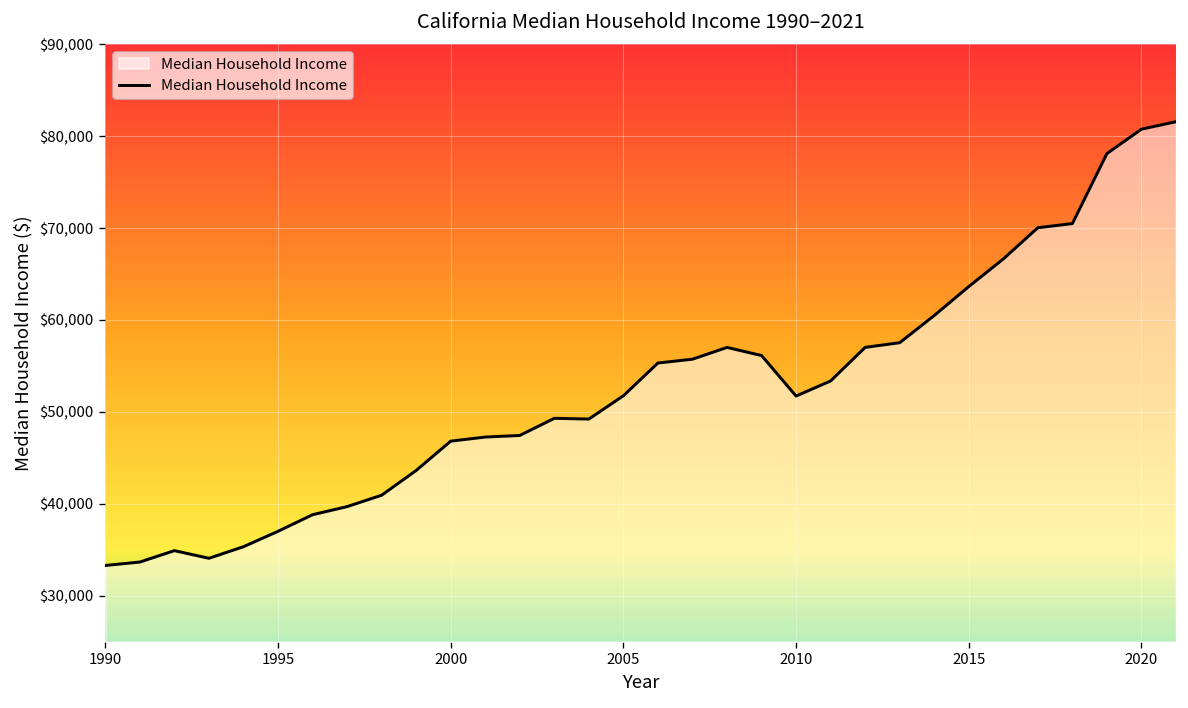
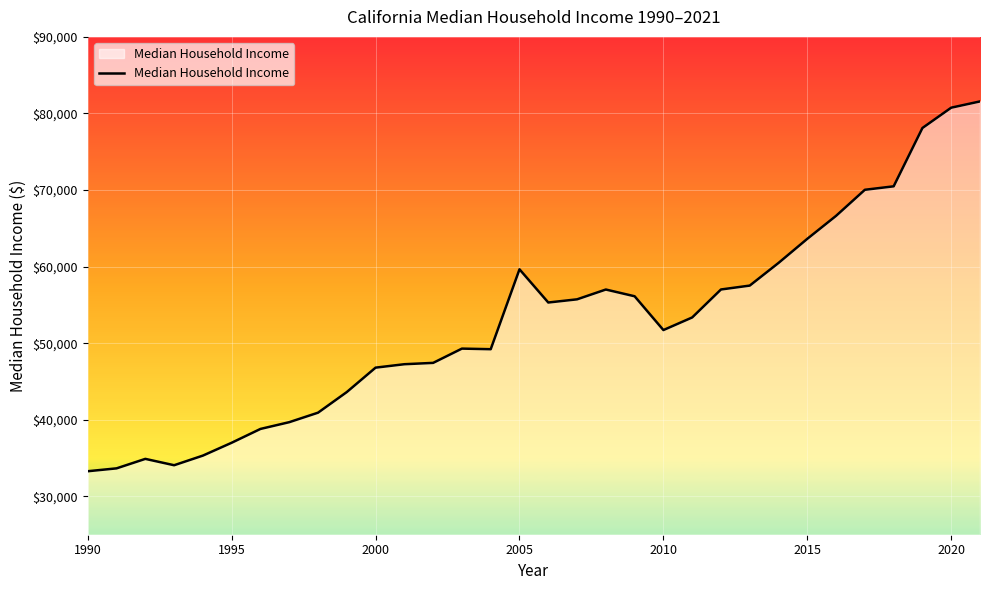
  {
    "1990": "$33,000",
    "1995": "$37,000",
    "2000": "$47,000",
-   "2005": "$52,000",
+   "2005": "$60,000",
    "2010": "$52,000",
    "2015": "$64,000",
    "2020": "$81,000"
  }
